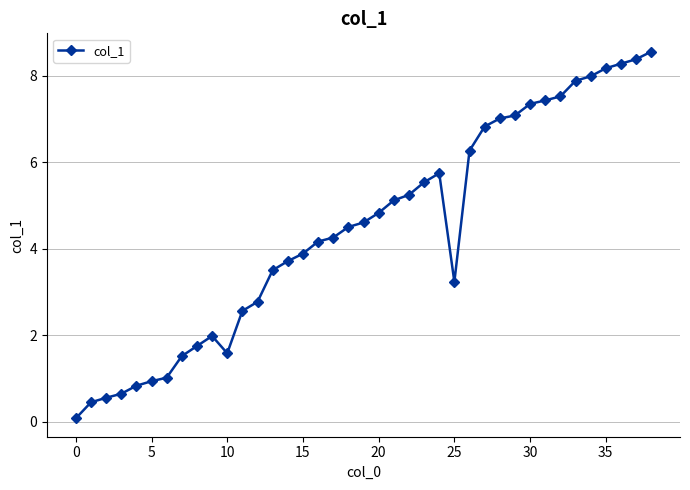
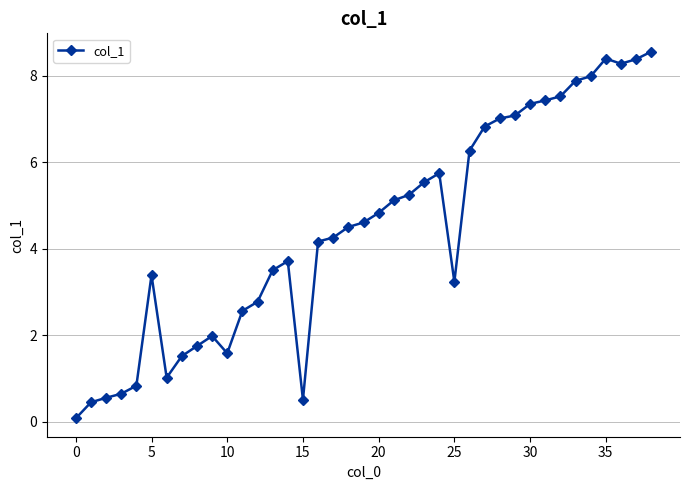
  {
    "0": 0.1,
-   "5": 0.9,
+   "5": 3.4,
    "10": 1.6,
-   "15": 3.9,
+   "15": 0.5,
    "20": 4.8,
    "25": 3.2,
    "30": 7.3,
-   "35": 8.2
+   "35": 8.4
  }
